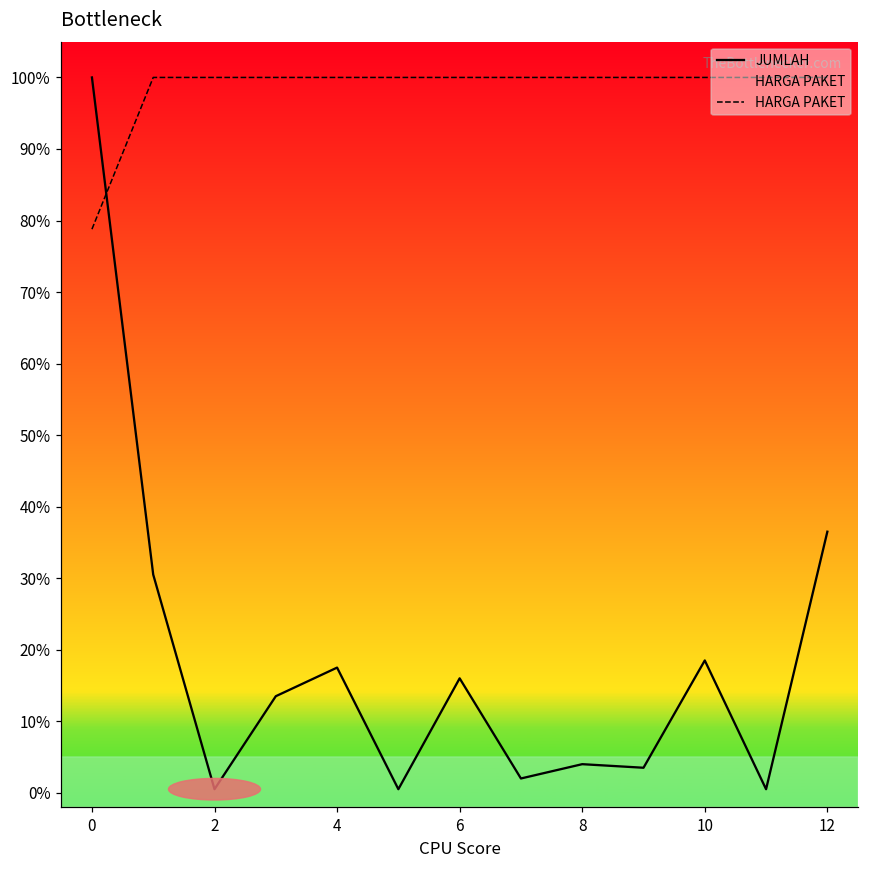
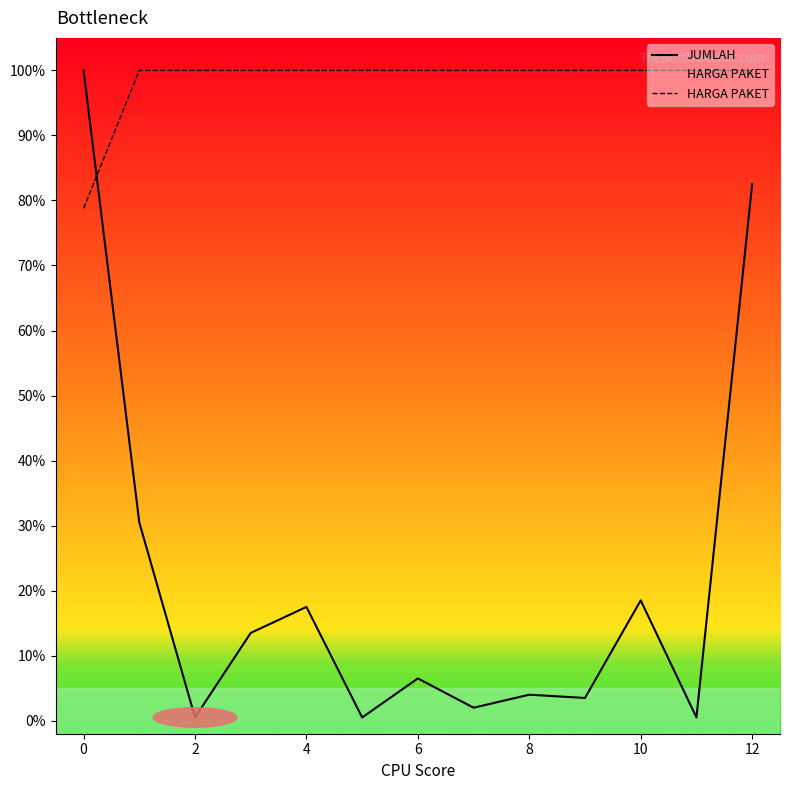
  {
    "JUMLAH": {
      "0": "100%",
      "4": "18%",
-     "6": "16%",
+     "6": "7%",
      "10": "19%",
-     "12": "37%"
+     "12": "83%"
    }
  }
